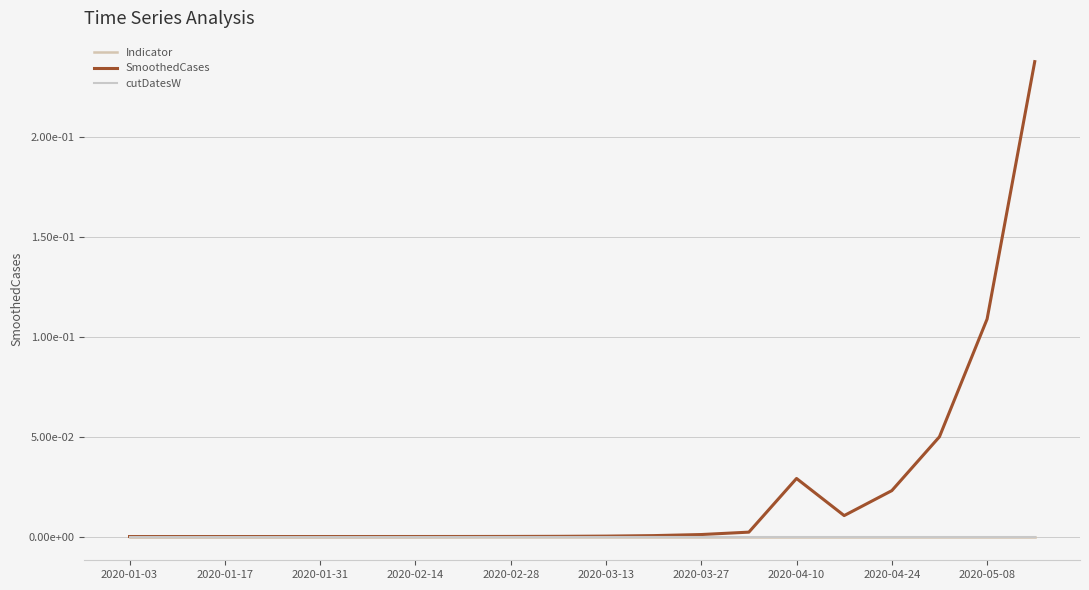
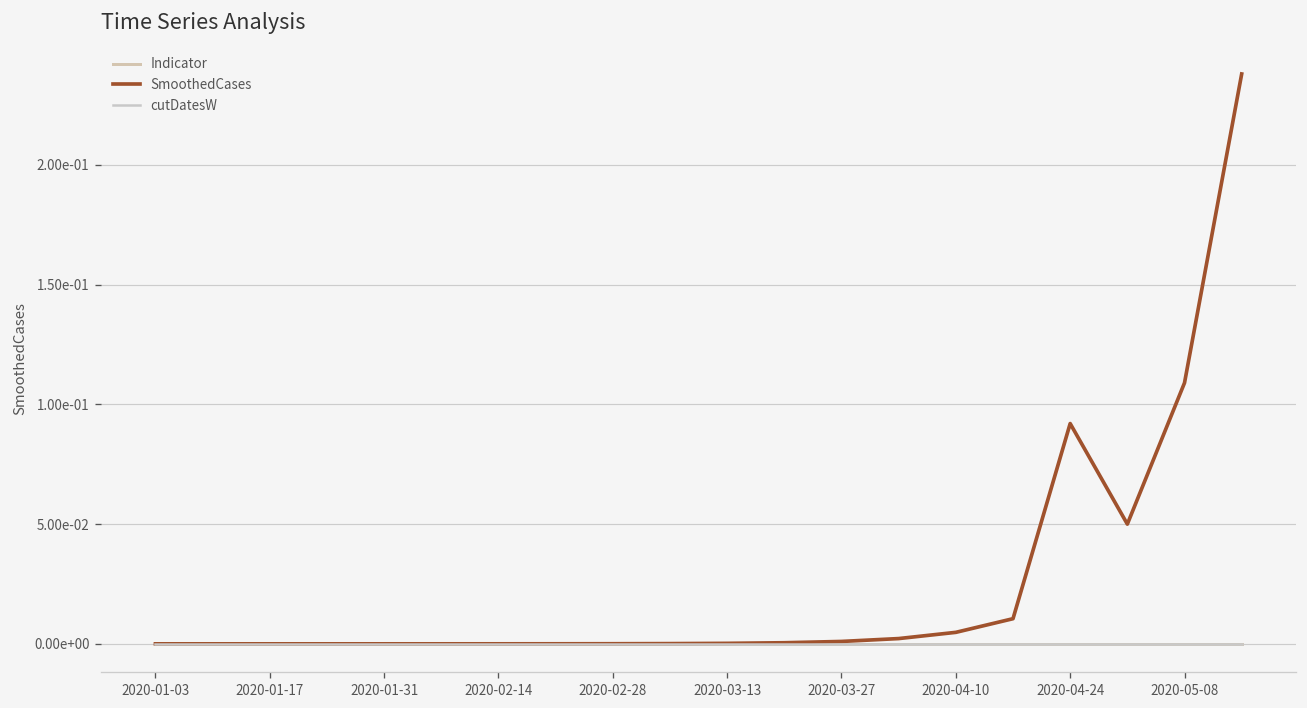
  {
    "cutDatesW": {
      "2020-04-10": 0.000,
      "2020-04-24": 0.000,
      "2020-05-08": 0.000
    },
    "SmoothedCases": {
-     "2020-04-10": 0.029,
-     "2020-04-24": 0.023,
+     "2020-04-10": 0.005,
+     "2020-04-24": 0.092,
      "2020-05-08": 0.109
    }
  }
